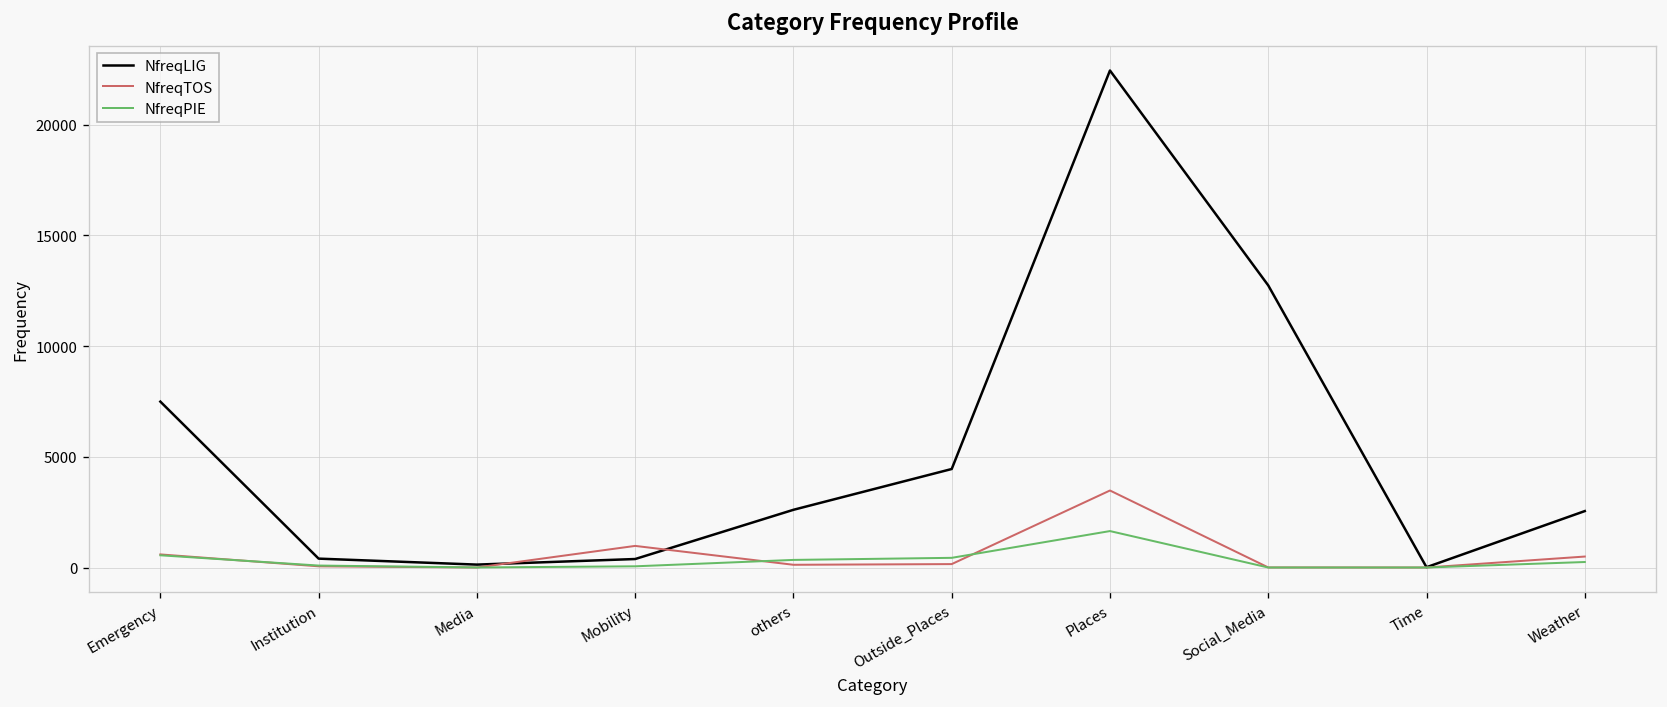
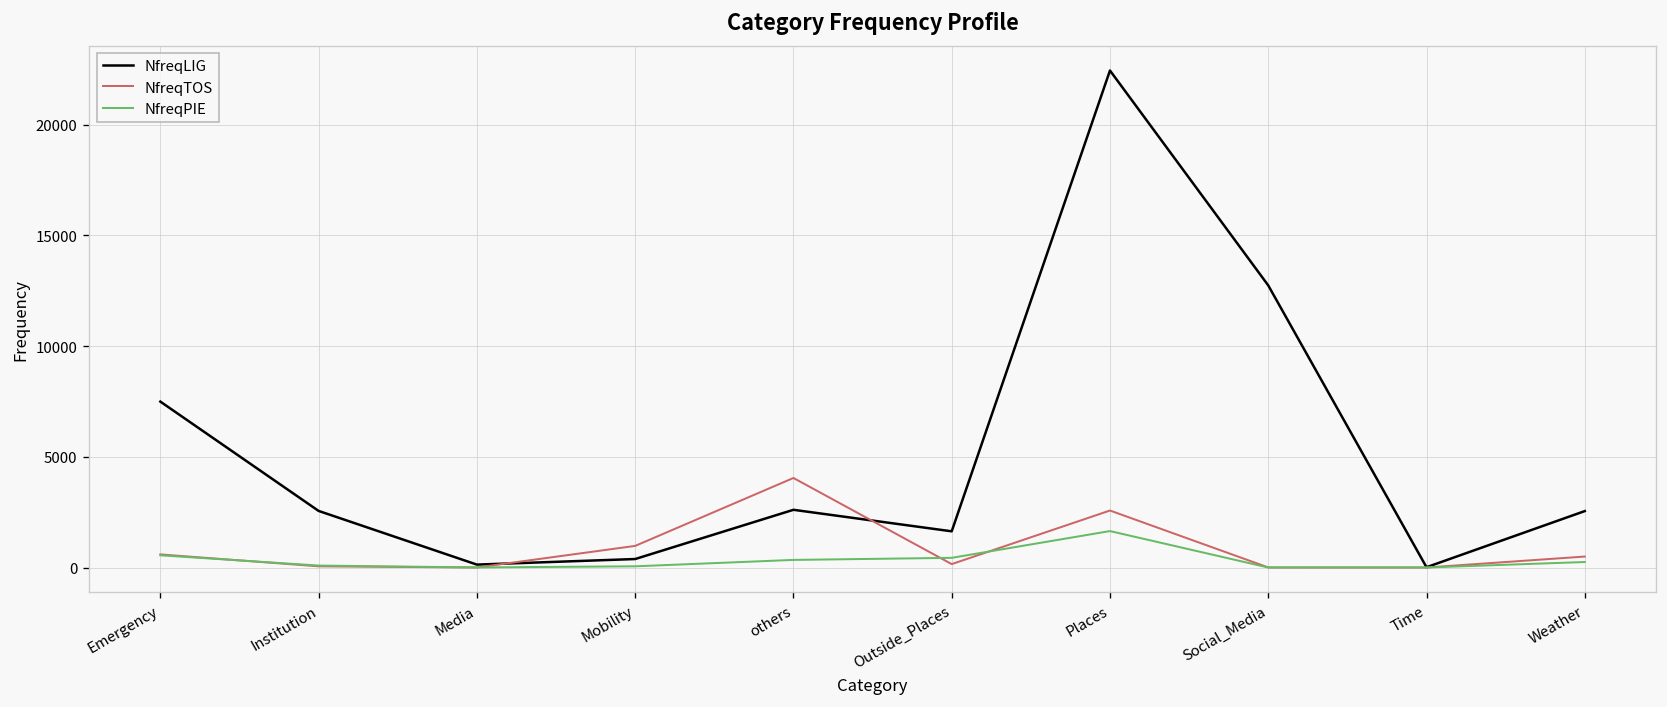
  {
    "NfreqLIG": {
      "Emergency": 7500,
-     "Institution": 400,
+     "Institution": 2600,
      "Mobility": 400,
      "others": 2600,
-     "Outside_Places": 4500,
+     "Outside_Places": 1600,
      "Places": 22500,
      "Social_Media": 12700,
      "Weather": 2500
    },
    "NfreqTOS": {
      "Mobility": 1000,
-     "others": 100,
+     "others": 4000,
      "Outside_Places": 200,
-     "Places": 3500,
+     "Places": 2600,
      "Weather": 500
    },
    "NfreqPIE": {
      "Mobility": 100,
      "others": 300,
      "Outside_Places": 400,
      "Places": 1600,
      "Weather": 200
    }
  }
